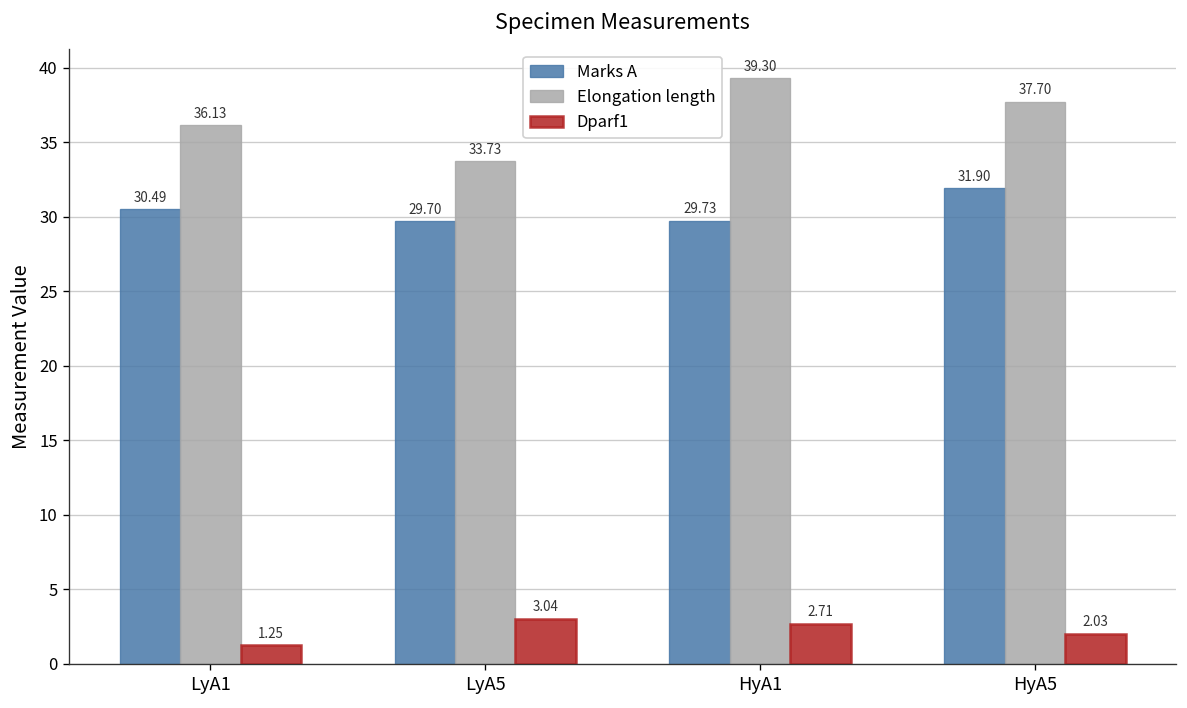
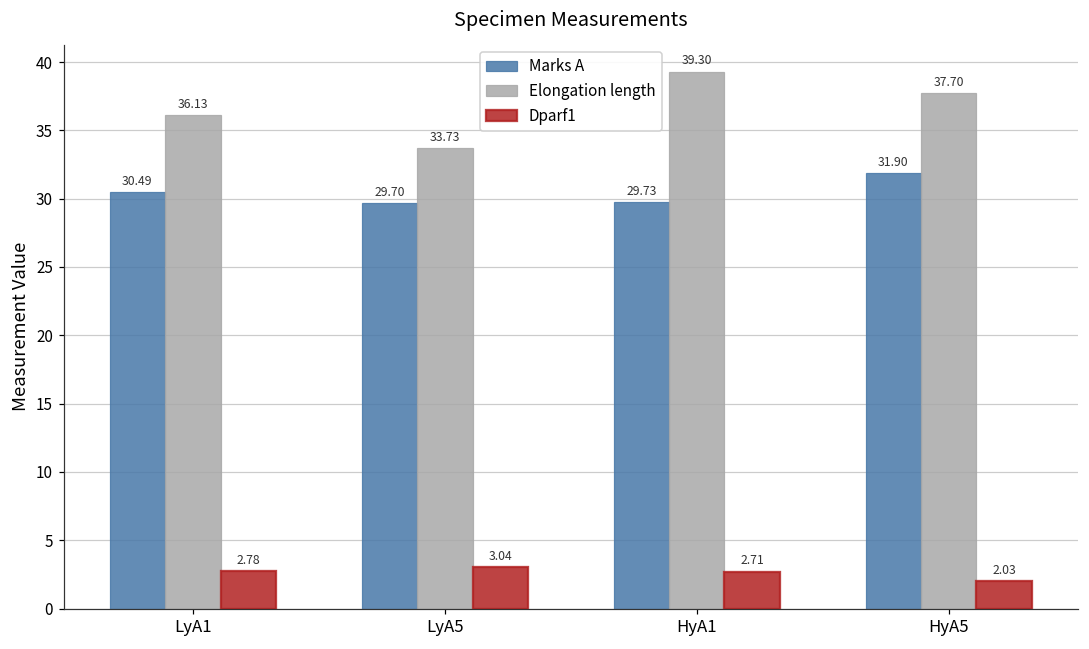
  {
    "Marks A": {
      "LyA1": 30.49,
      "LyA5": 29.70,
      "HyA1": 29.73,
      "HyA5": 31.90
    },
    "Elongation length": {
      "LyA1": 36.13,
      "LyA5": 33.73,
      "HyA1": 39.30,
      "HyA5": 37.70
    },
    "Dparf1": {
-     "LyA1": 1.25,
+     "LyA1": 2.78,
      "LyA5": 3.04,
      "HyA1": 2.71,
      "HyA5": 2.03
    }
  }
